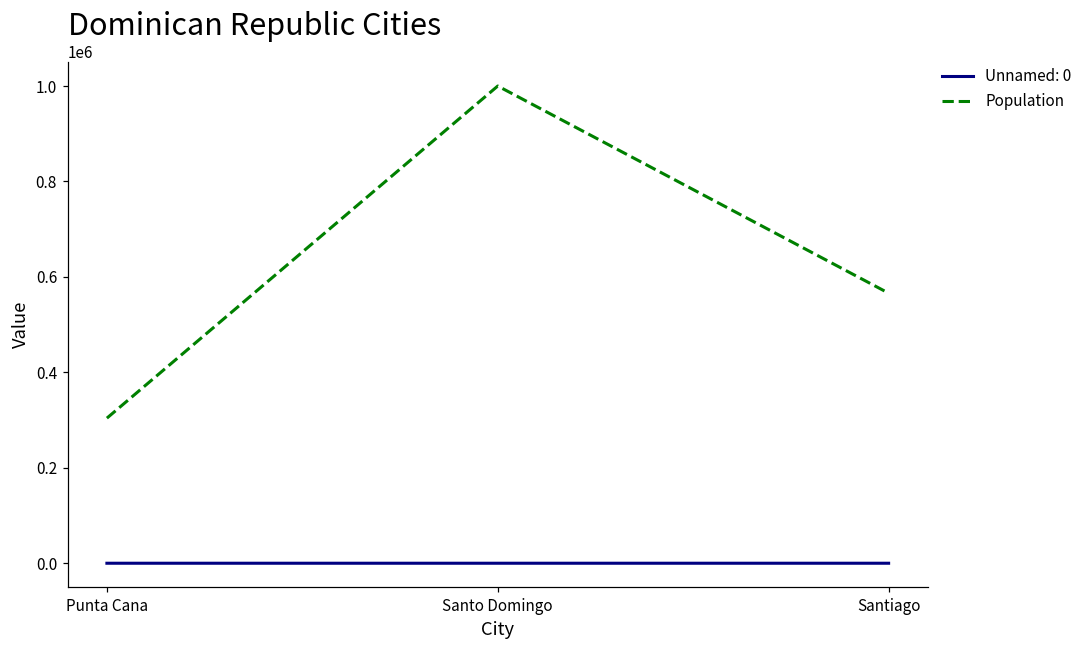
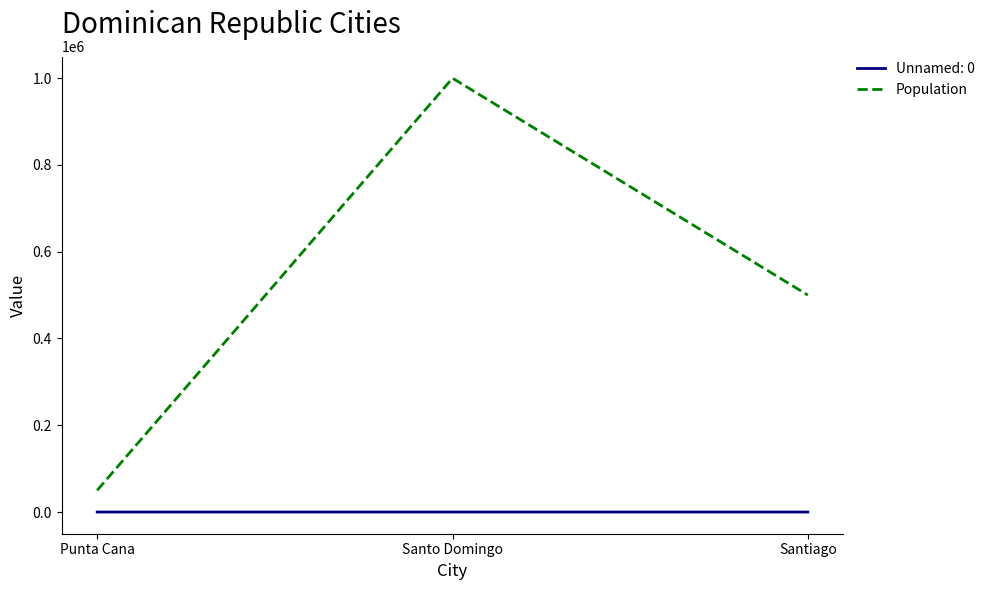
  {
    "Unnamed: 0": {
      "Punta Cana": 0,
      "Santo Domingo": 0,
      "Santiago": 0
    },
    "Population": {
-     "Punta Cana": 300000,
+     "Punta Cana": 50000,
      "Santo Domingo": 1000000,
-     "Santiago": 570000
+     "Santiago": 500000
    }
  }
